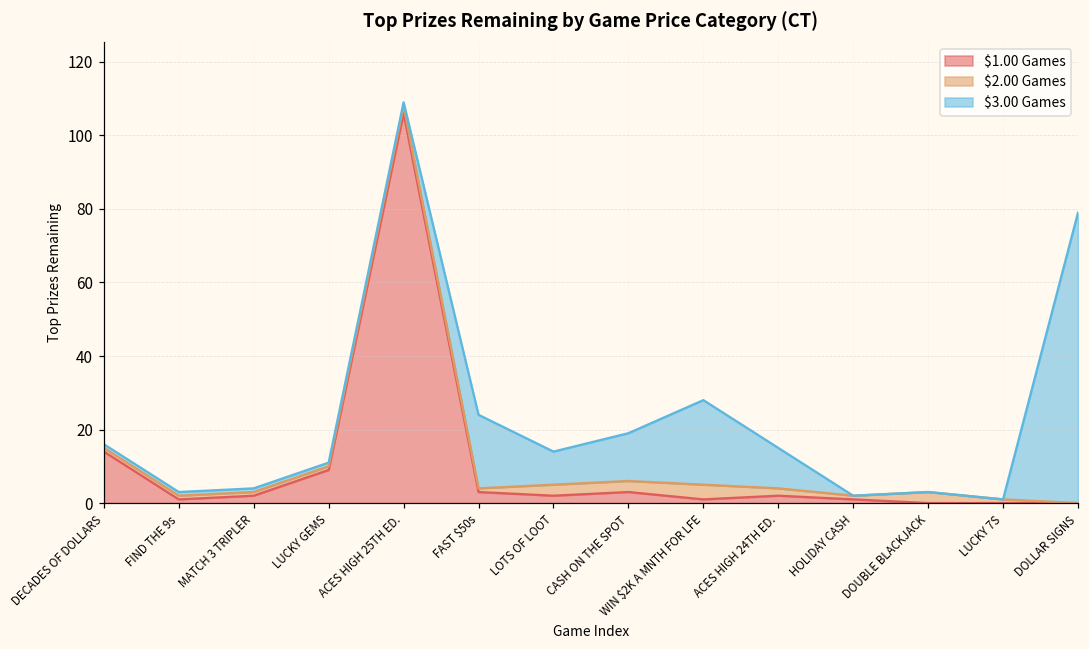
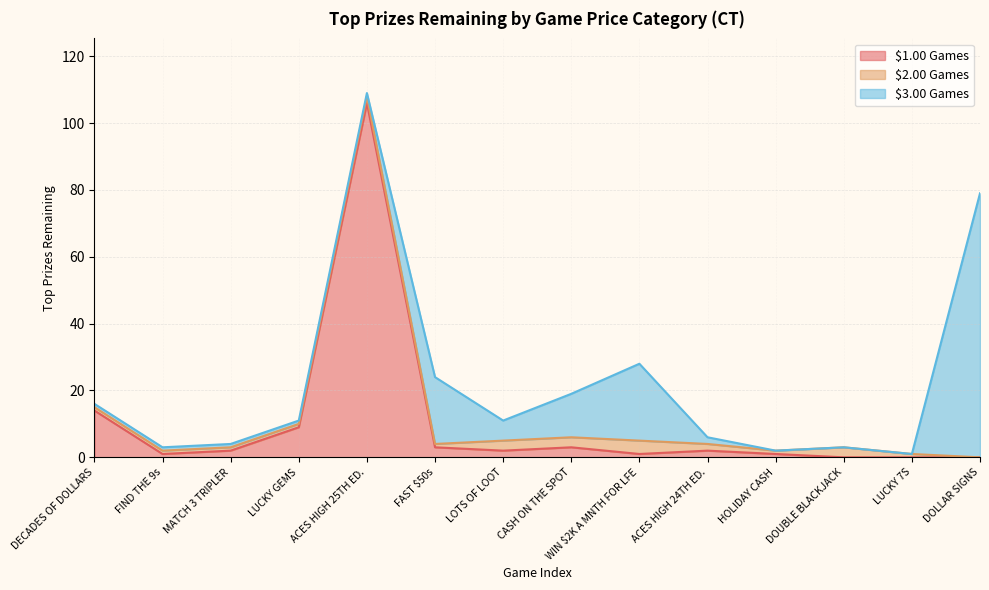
  {
    "$3.00 Games": {
      "DECADES OF DOLLARS": 1,
      "FIND THE 9s": 1,
      "MATCH 3 TRIPLER": 1,
      "LUCKY GEMS": 1,
      "ACES HIGH 25TH ED.": 1,
      "FAST $50s": 20,
-     "LOTS OF LOOT": 9,
+     "LOTS OF LOOT": 6,
      "CASH ON THE SPOT": 13,
      "WIN $2K A MNTH FOR LFE": 23,
-     "ACES HIGH 24TH ED.": 11,
+     "ACES HIGH 24TH ED.": 2,
      "DOLLAR SIGNS": 79
    }
  }
